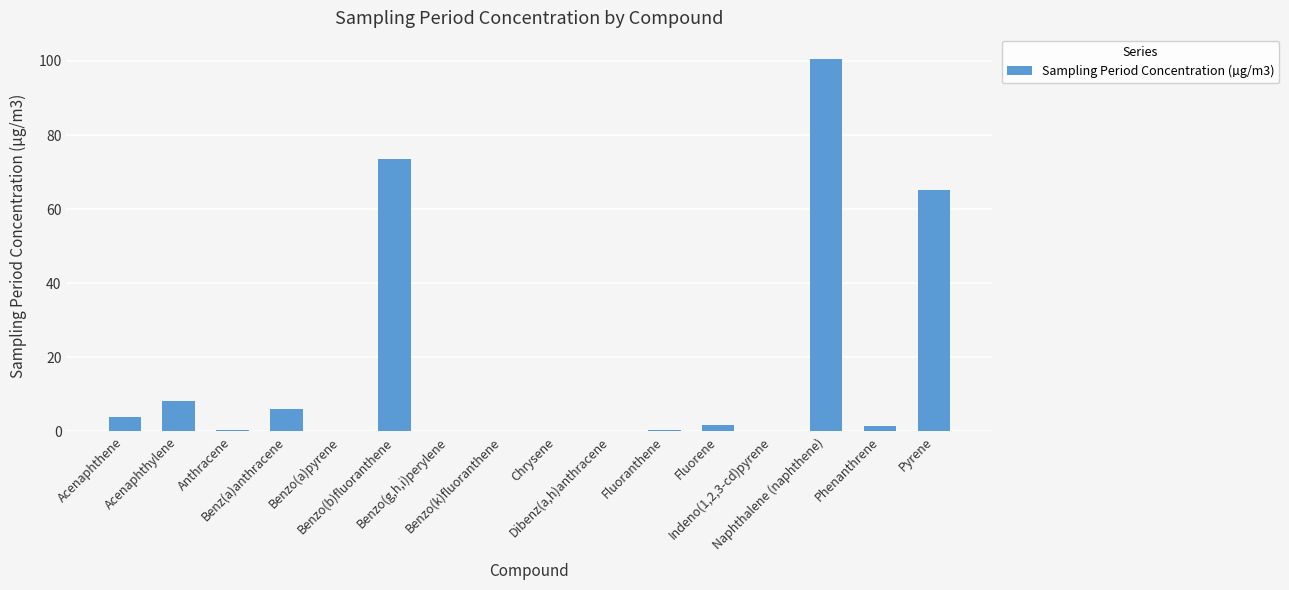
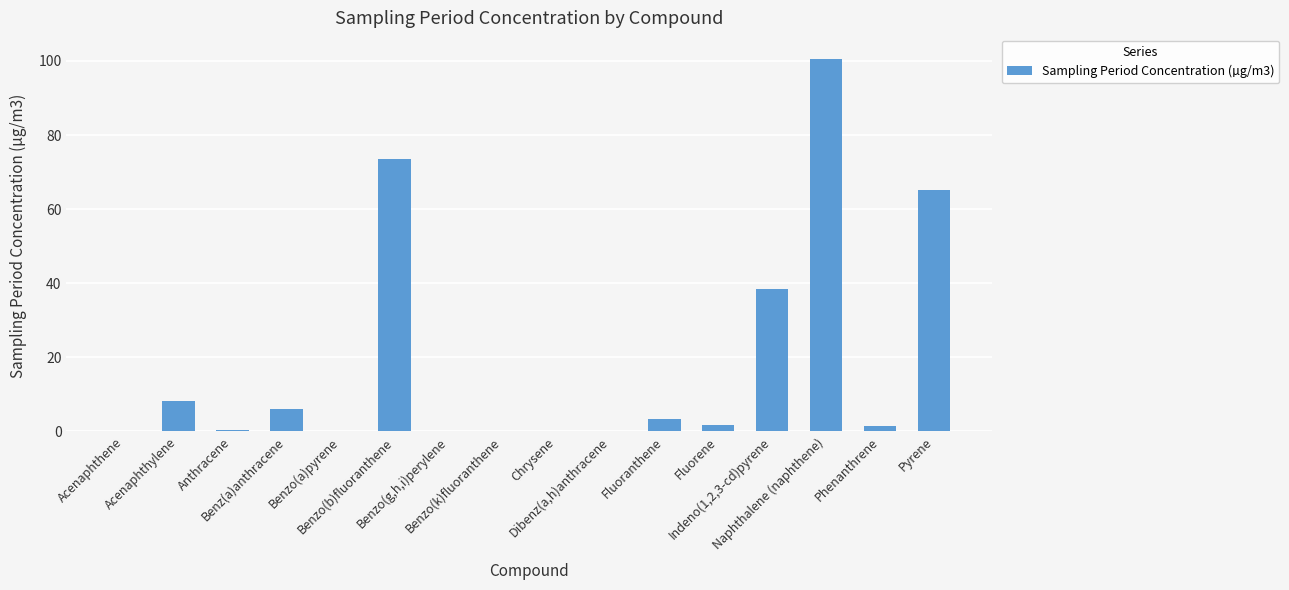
  {
-   "Acenaphthene": 4,
+   "Acenaphthene": 0,
    "Acenaphthylene": 8,
    "Benz(a)anthracene": 6,
    "Benzo(b)fluoranthene": 74,
    "Dibenz(a,h)anthracene": 0,
-   "Fluoranthene": 0,
+   "Fluoranthene": 3,
    "Fluorene": 2,
-   "Indeno(1,2,3-cd)pyrene": 0,
+   "Indeno(1,2,3-cd)pyrene": 39,
    "Naphthalene (naphthene)": 100,
    "Phenanthrene": 2,
    "Pyrene": 65
  }
